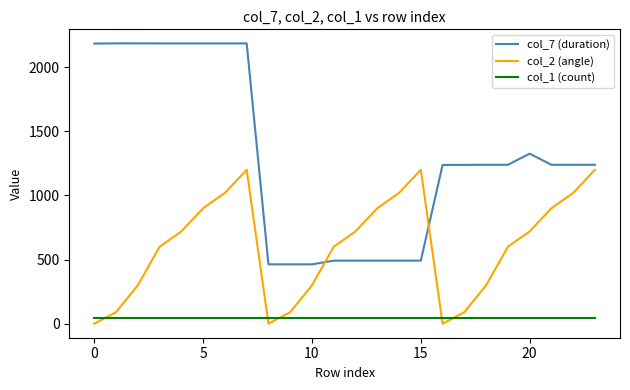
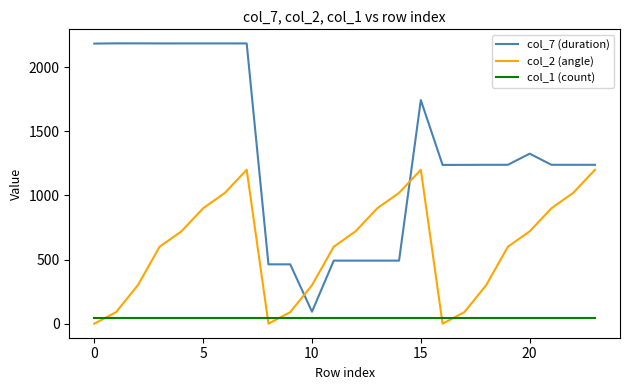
  {
    "col_7 (duration)": {
      "0": 2180,
      "5": 2190,
-     "10": 460,
-     "15": 490,
+     "10": 90,
+     "15": 1740,
      "20": 1330
    },
    "col_2 (angle)": {
      "0": 0,
      "5": 900,
      "10": 300,
      "15": 1200,
      "20": 720
    },
    "col_1 (count)": {
      "0": 50,
      "5": 50,
      "10": 50,
      "15": 50,
      "20": 50
    }
  }
